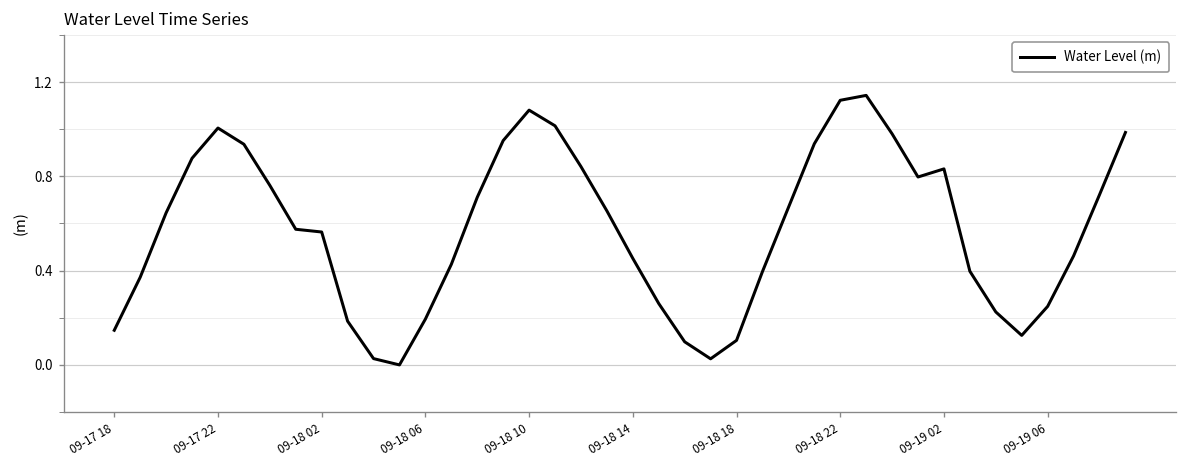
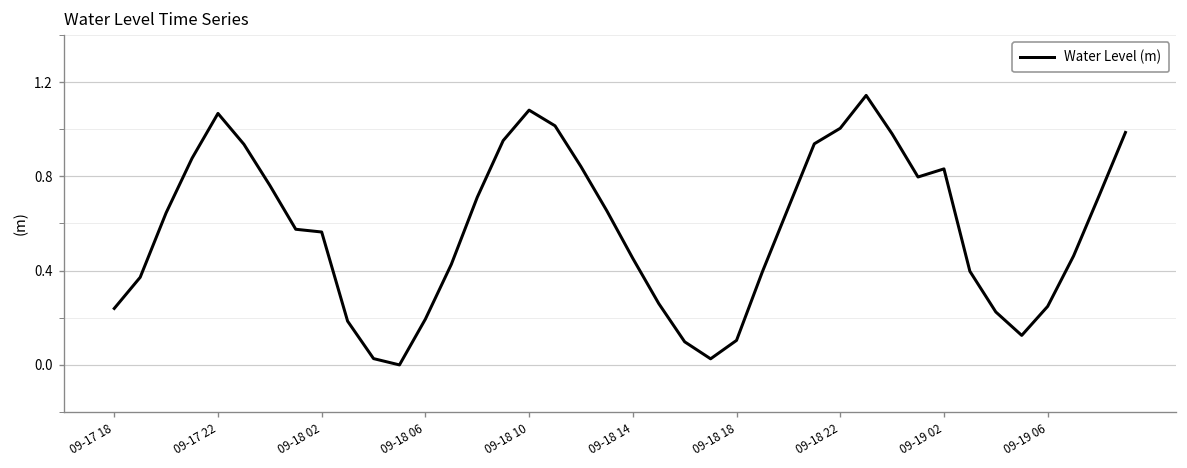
  {
-   "09-17 18": 0.15,
-   "09-17 22": 1.01,
+   "09-17 18": 0.24,
+   "09-17 22": 1.07,
    "09-18 02": 0.56,
    "09-18 06": 0.19,
    "09-18 10": 1.08,
    "09-18 14": 0.45,
    "09-18 18": 0.10,
-   "09-18 22": 1.12,
+   "09-18 22": 1.00,
    "09-19 02": 0.83,
    "09-19 06": 0.25
  }
